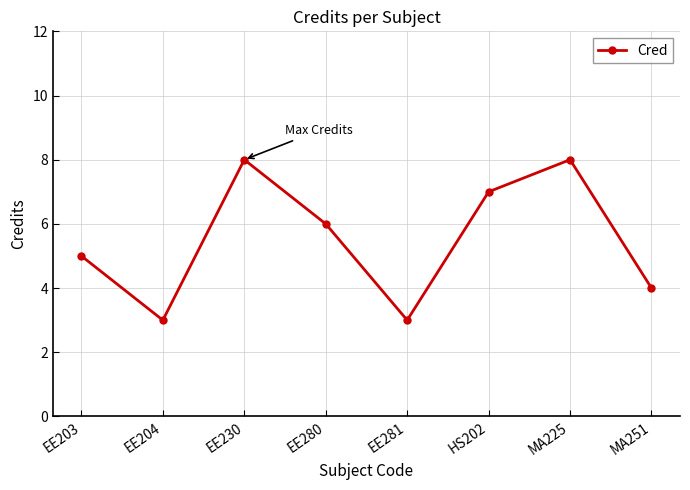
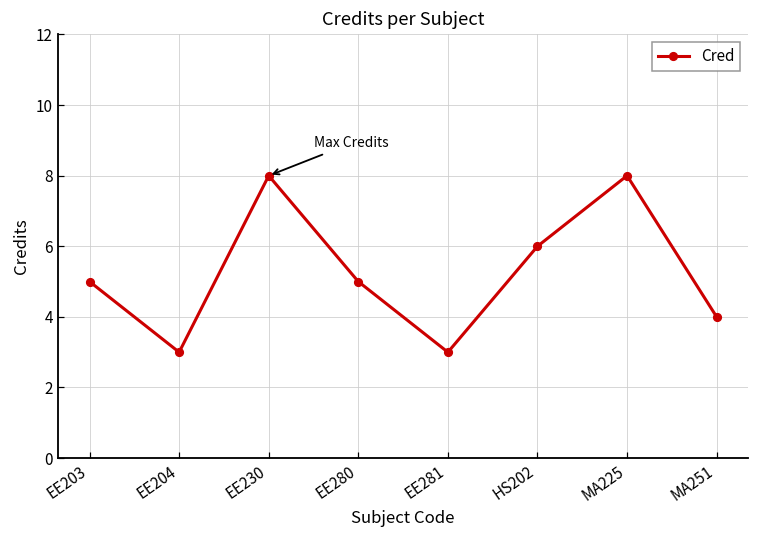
  {
    "EE203": 5,
    "EE204": 3,
    "EE230": 8,
-   "EE280": 6,
+   "EE280": 5,
    "EE281": 3,
-   "HS202": 7,
+   "HS202": 6,
    "MA225": 8,
    "MA251": 4
  }
